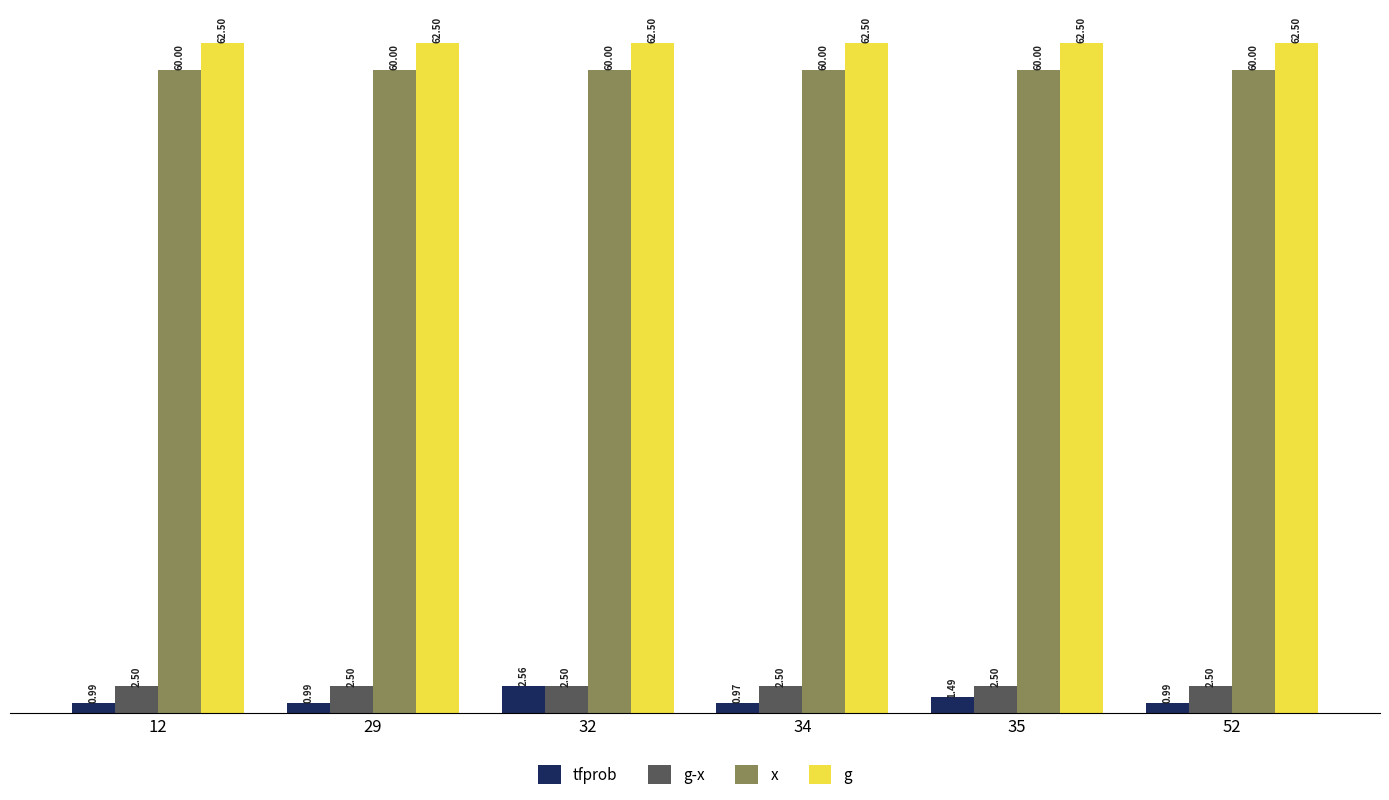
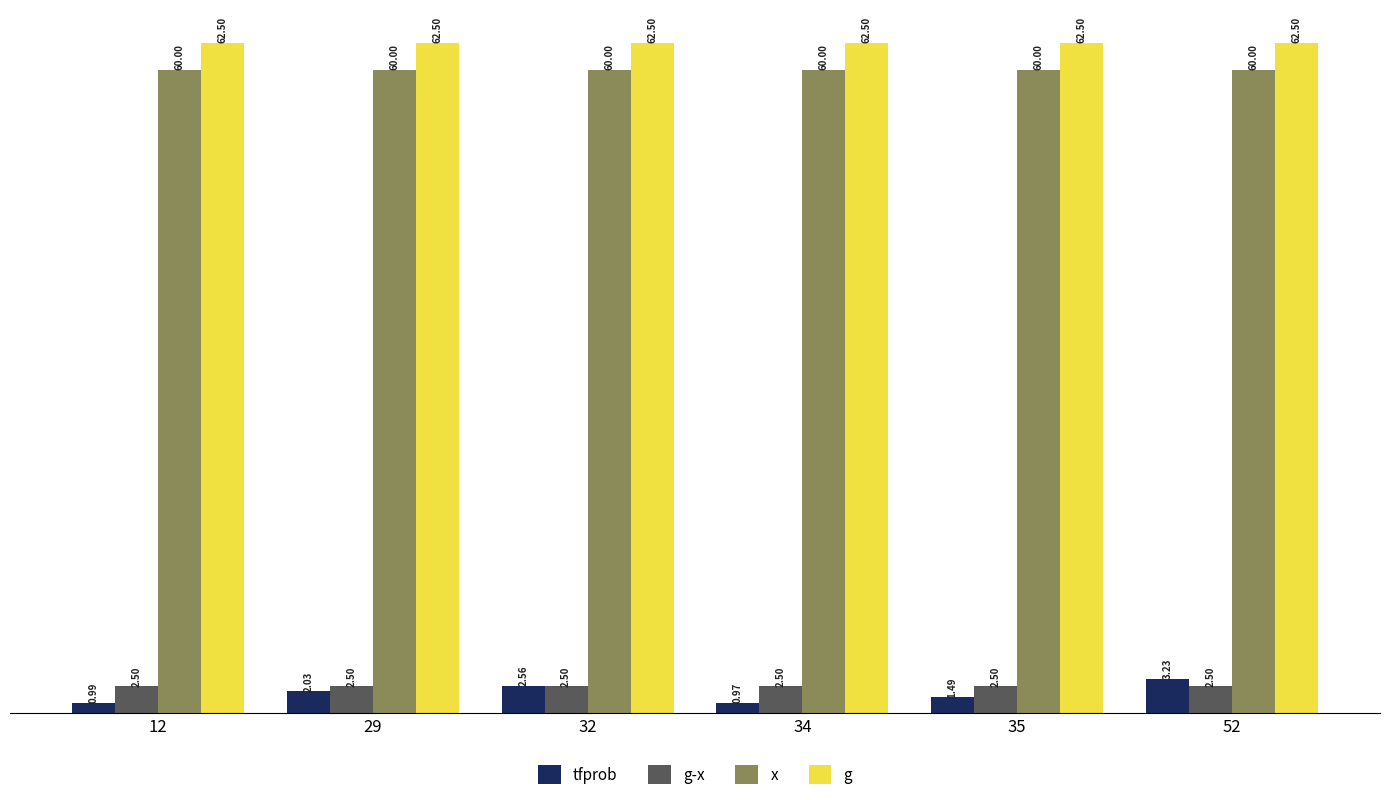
  {
    "tfprob": {
      "12": 0.99,
-     "29": 0.99,
+     "29": 2.03,
      "32": 2.56,
      "34": 0.97,
      "35": 1.49,
-     "52": 0.99
+     "52": 3.23
    },
    "g-x": {
      "12": 2.50,
      "29": 2.50,
      "32": 2.50,
      "34": 2.50,
      "35": 2.50,
      "52": 2.50
    },
    "x": {
      "12": 60.00,
      "29": 60.00,
      "32": 60.00,
      "34": 60.00,
      "35": 60.00,
      "52": 60.00
    },
    "g": {
      "12": 62.50,
      "29": 62.50,
      "32": 62.50,
      "34": 62.50,
      "35": 62.50,
      "52": 62.50
    }
  }
